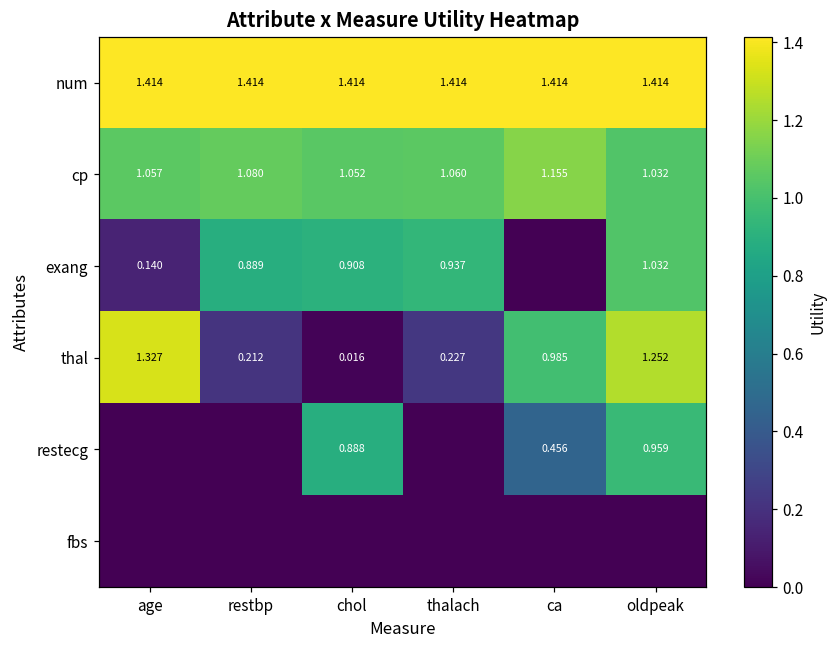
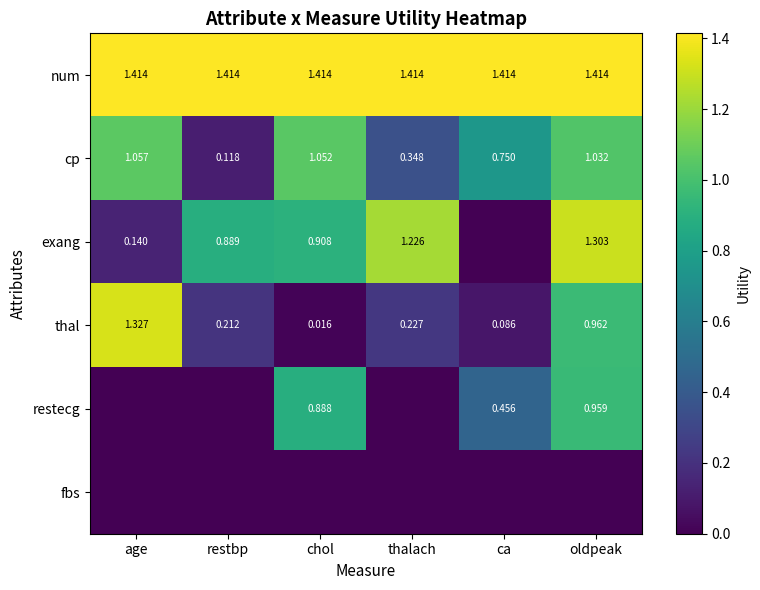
  {
    "num": {
      "age": 1.414,
      "restbp": 1.414,
      "chol": 1.414,
      "thalach": 1.414,
      "ca": 1.414,
      "oldpeak": 1.414
    },
    "cp": {
      "age": 1.057,
-     "restbp": 1.080,
+     "restbp": 0.118,
      "chol": 1.052,
-     "thalach": 1.060,
-     "ca": 1.155,
+     "thalach": 0.348,
+     "ca": 0.750,
      "oldpeak": 1.032
    },
    "exang": {
      "age": 0.140,
      "restbp": 0.889,
      "chol": 0.908,
-     "thalach": 0.937,
-     "oldpeak": 1.032
+     "thalach": 1.226,
+     "oldpeak": 1.303
    },
    "thal": {
      "age": 1.327,
      "restbp": 0.212,
      "chol": 0.016,
      "thalach": 0.227,
-     "ca": 0.985,
-     "oldpeak": 1.252
+     "ca": 0.086,
+     "oldpeak": 0.962
    },
    "restecg": {
      "chol": 0.888,
      "ca": 0.456,
      "oldpeak": 0.959
    }
  }
